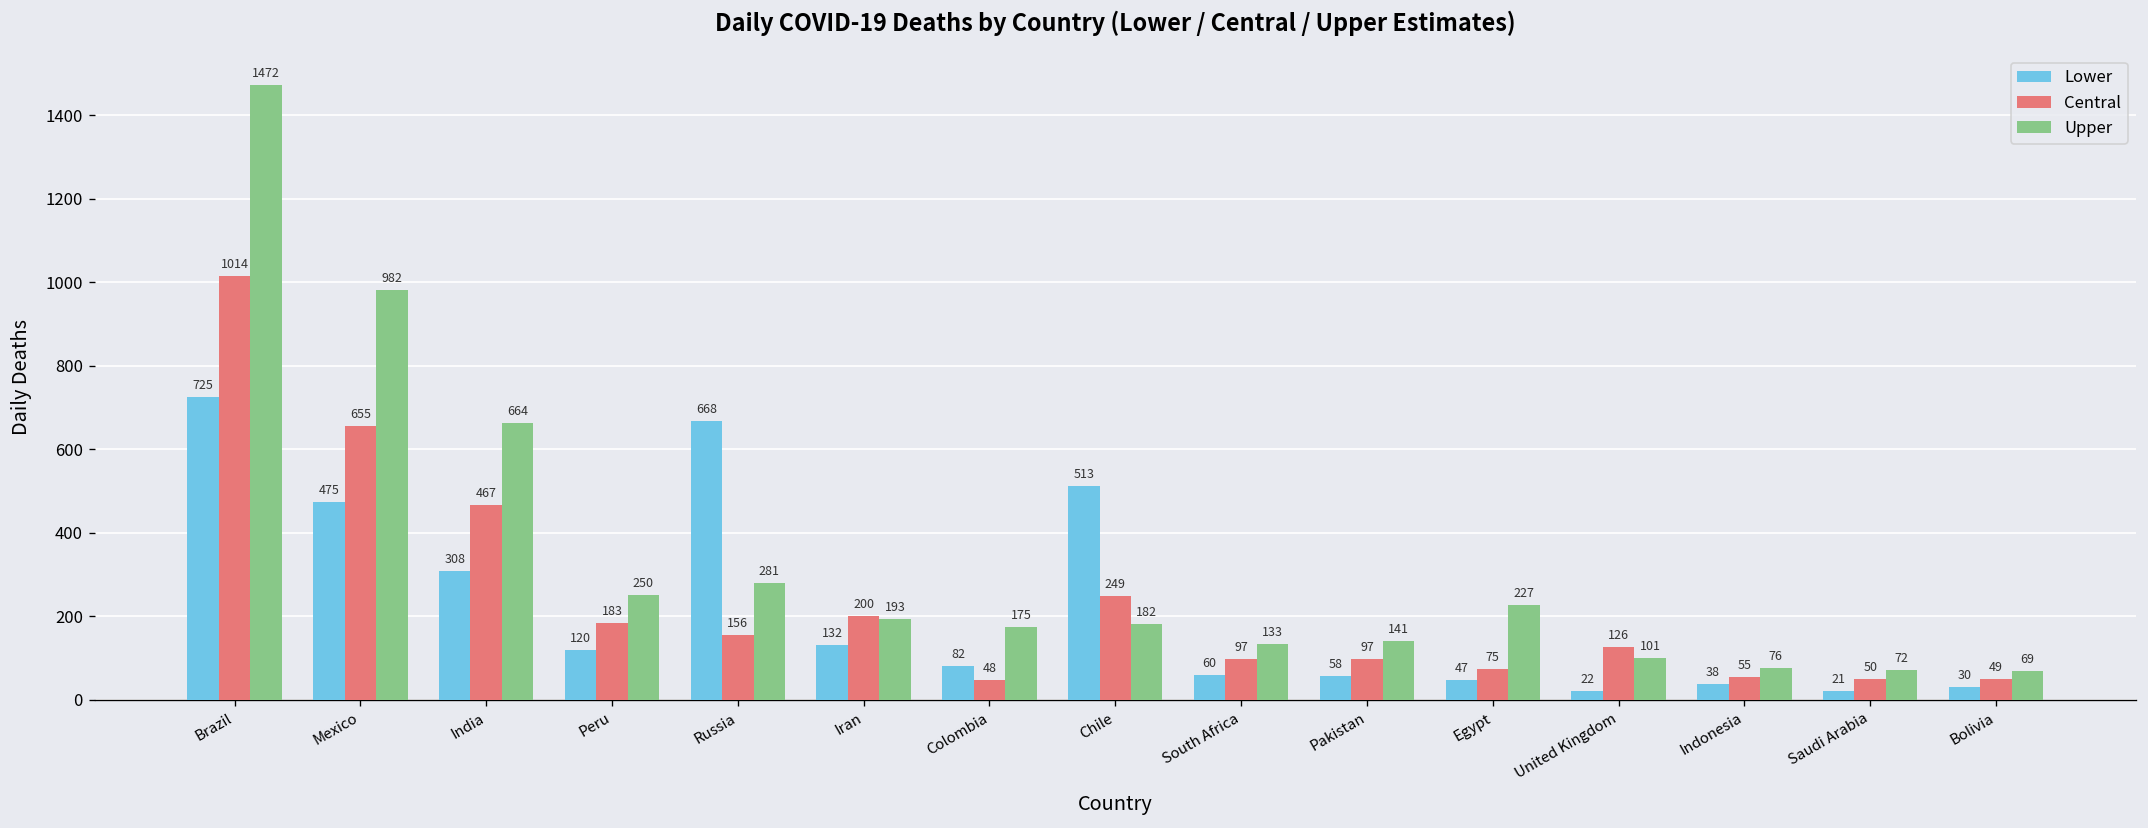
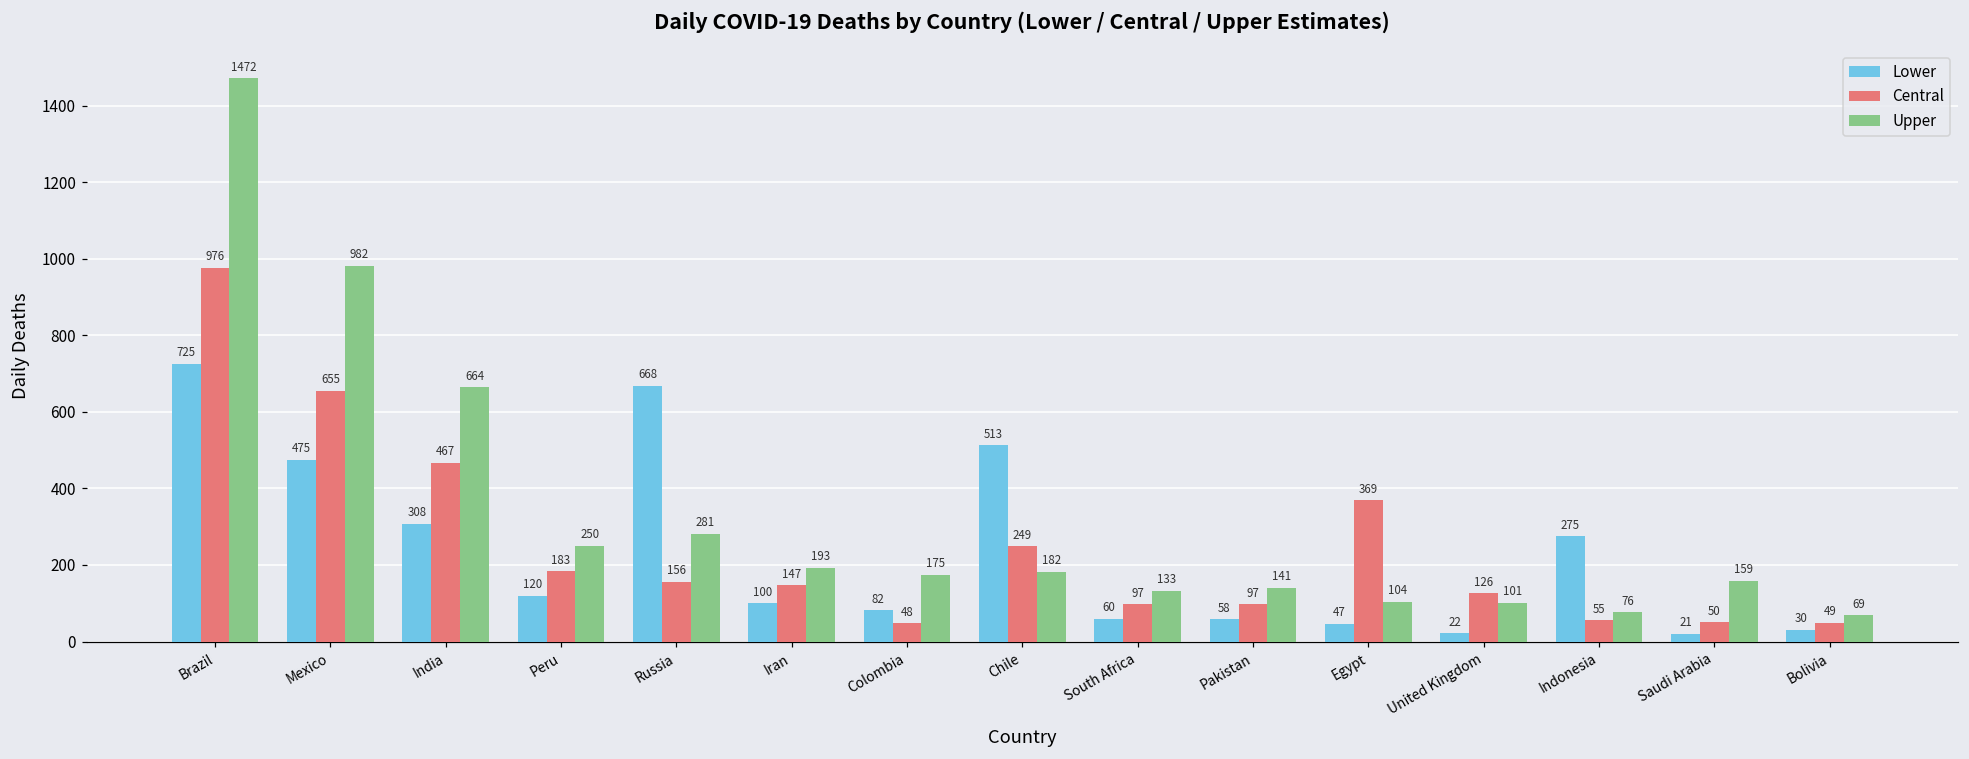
  {
    "Lower": {
      "Brazil": 725,
      "Mexico": 475,
      "India": 308,
      "Peru": 120,
      "Russia": 668,
-     "Iran": 132,
+     "Iran": 100,
      "Colombia": 82,
      "Chile": 513,
      "South Africa": 60,
      "Pakistan": 58,
      "Egypt": 47,
      "United Kingdom": 22,
-     "Indonesia": 38,
+     "Indonesia": 275,
      "Saudi Arabia": 21,
      "Bolivia": 30
    },
    "Central": {
-     "Brazil": 1014,
+     "Brazil": 976,
      "Mexico": 655,
      "India": 467,
      "Peru": 183,
      "Russia": 156,
-     "Iran": 200,
+     "Iran": 147,
      "Colombia": 48,
      "Chile": 249,
      "South Africa": 97,
      "Pakistan": 97,
-     "Egypt": 75,
+     "Egypt": 369,
      "United Kingdom": 126,
      "Indonesia": 55,
      "Saudi Arabia": 50,
      "Bolivia": 49
    },
    "Upper": {
      "Brazil": 1472,
      "Mexico": 982,
      "India": 664,
      "Peru": 250,
      "Russia": 281,
      "Iran": 193,
      "Colombia": 175,
      "Chile": 182,
      "South Africa": 133,
      "Pakistan": 141,
-     "Egypt": 227,
+     "Egypt": 104,
      "United Kingdom": 101,
      "Indonesia": 76,
-     "Saudi Arabia": 72,
+     "Saudi Arabia": 159,
      "Bolivia": 69
    }
  }
